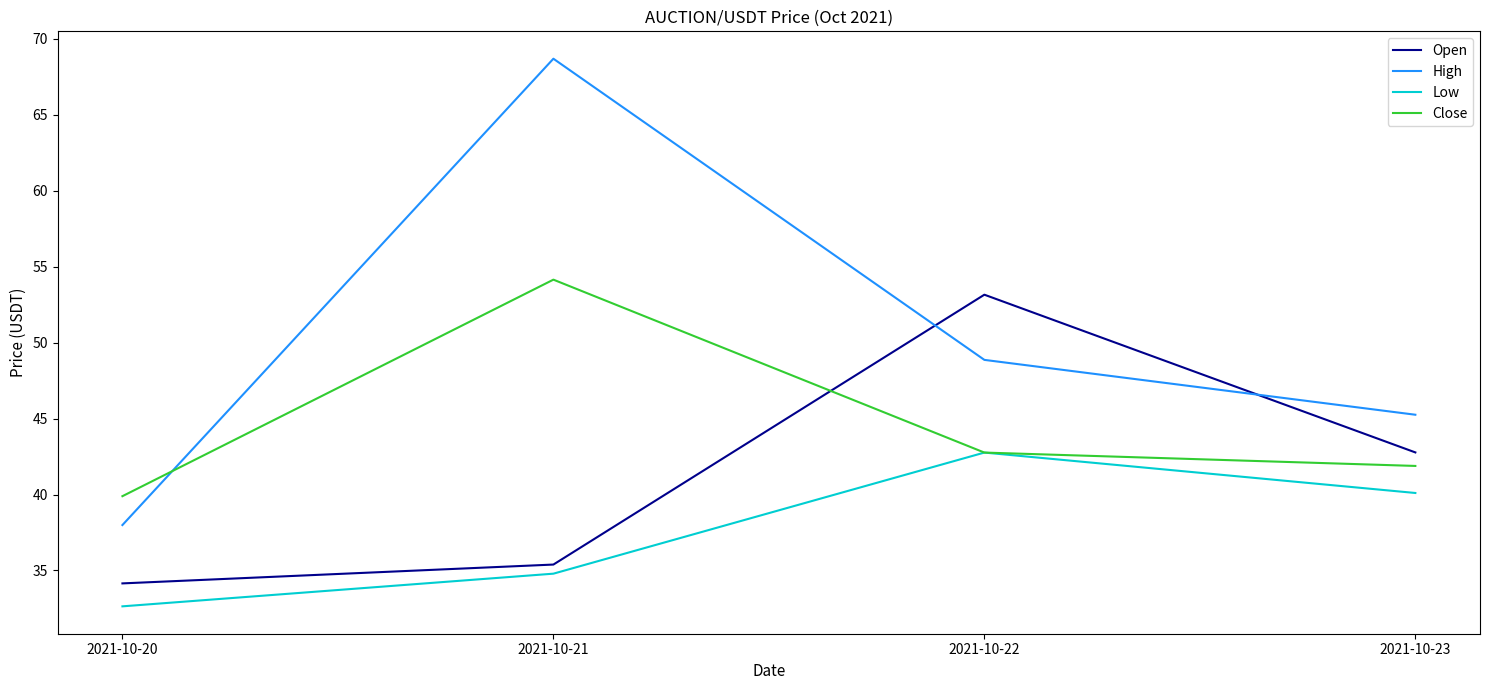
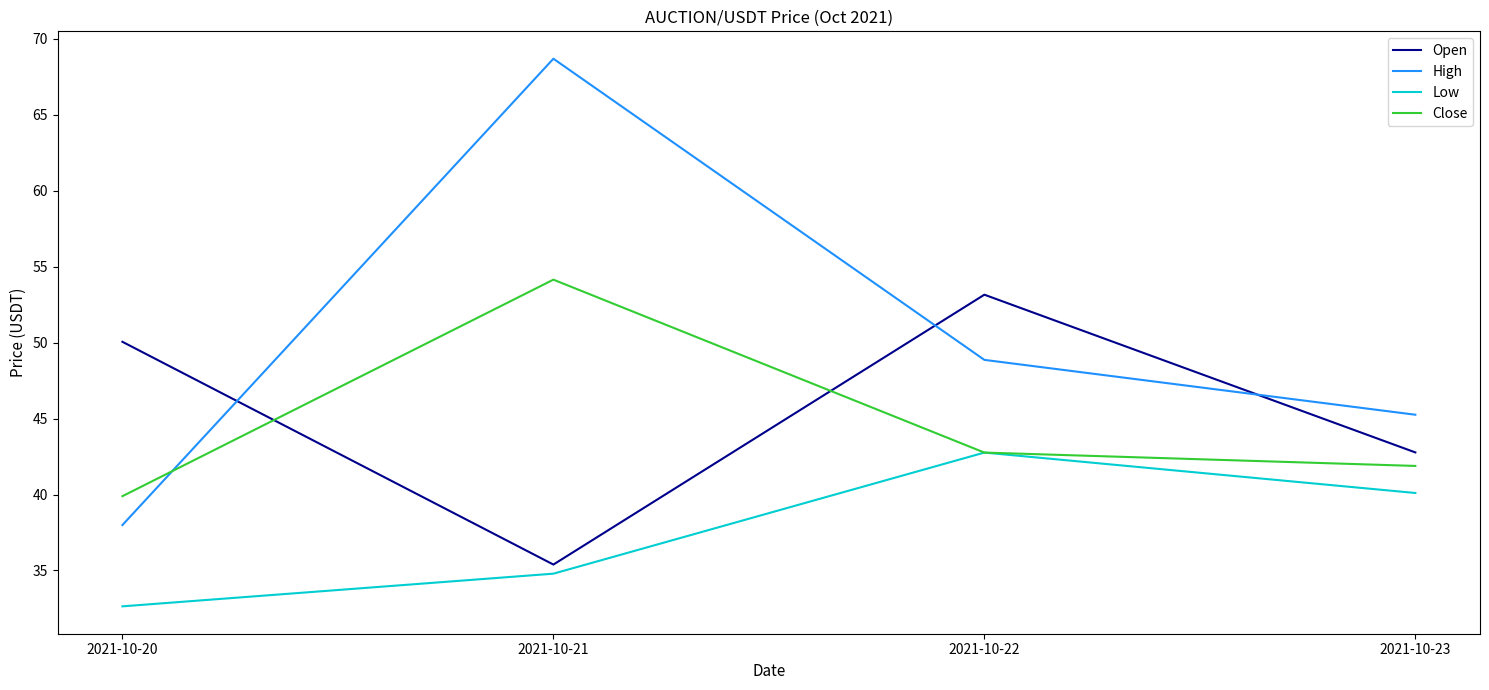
  {
    "Open": {
-     "2021-10-20": 34.2,
+     "2021-10-20": 50.1,
      "2021-10-21": 35.4,
      "2021-10-22": 53.2,
      "2021-10-23": 42.8
    },
    "High": {
      "2021-10-20": 38.0,
      "2021-10-21": 68.7,
      "2021-10-22": 48.9,
      "2021-10-23": 45.3
    },
    "Low": {
      "2021-10-20": 32.6,
      "2021-10-21": 34.8,
      "2021-10-23": 40.1
    },
    "Close": {
      "2021-10-20": 39.9,
      "2021-10-21": 54.1,
      "2021-10-23": 41.9
    }
  }
